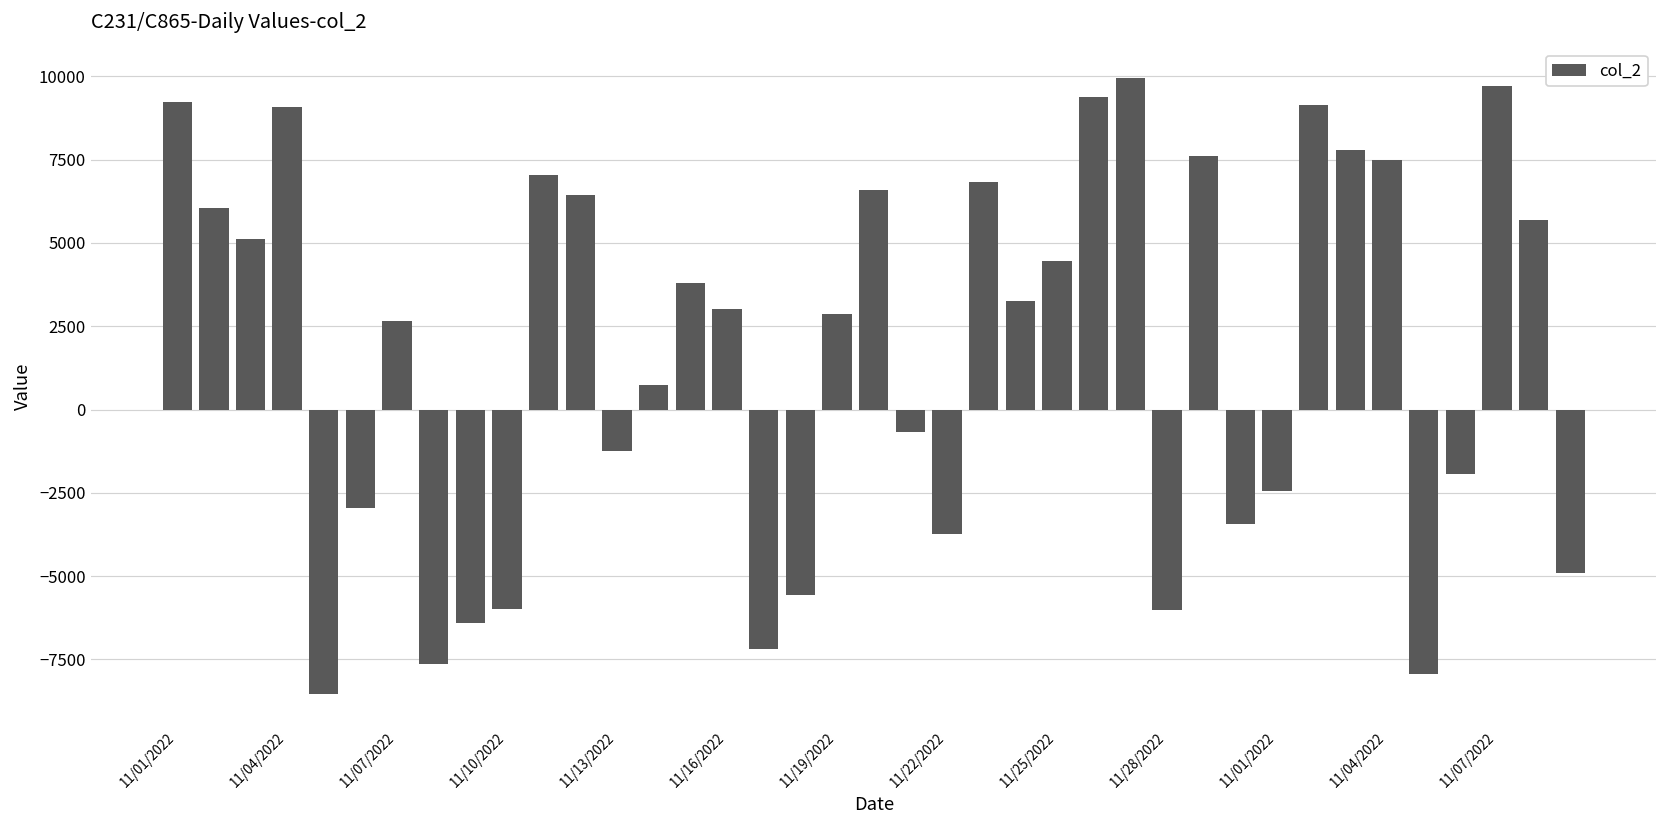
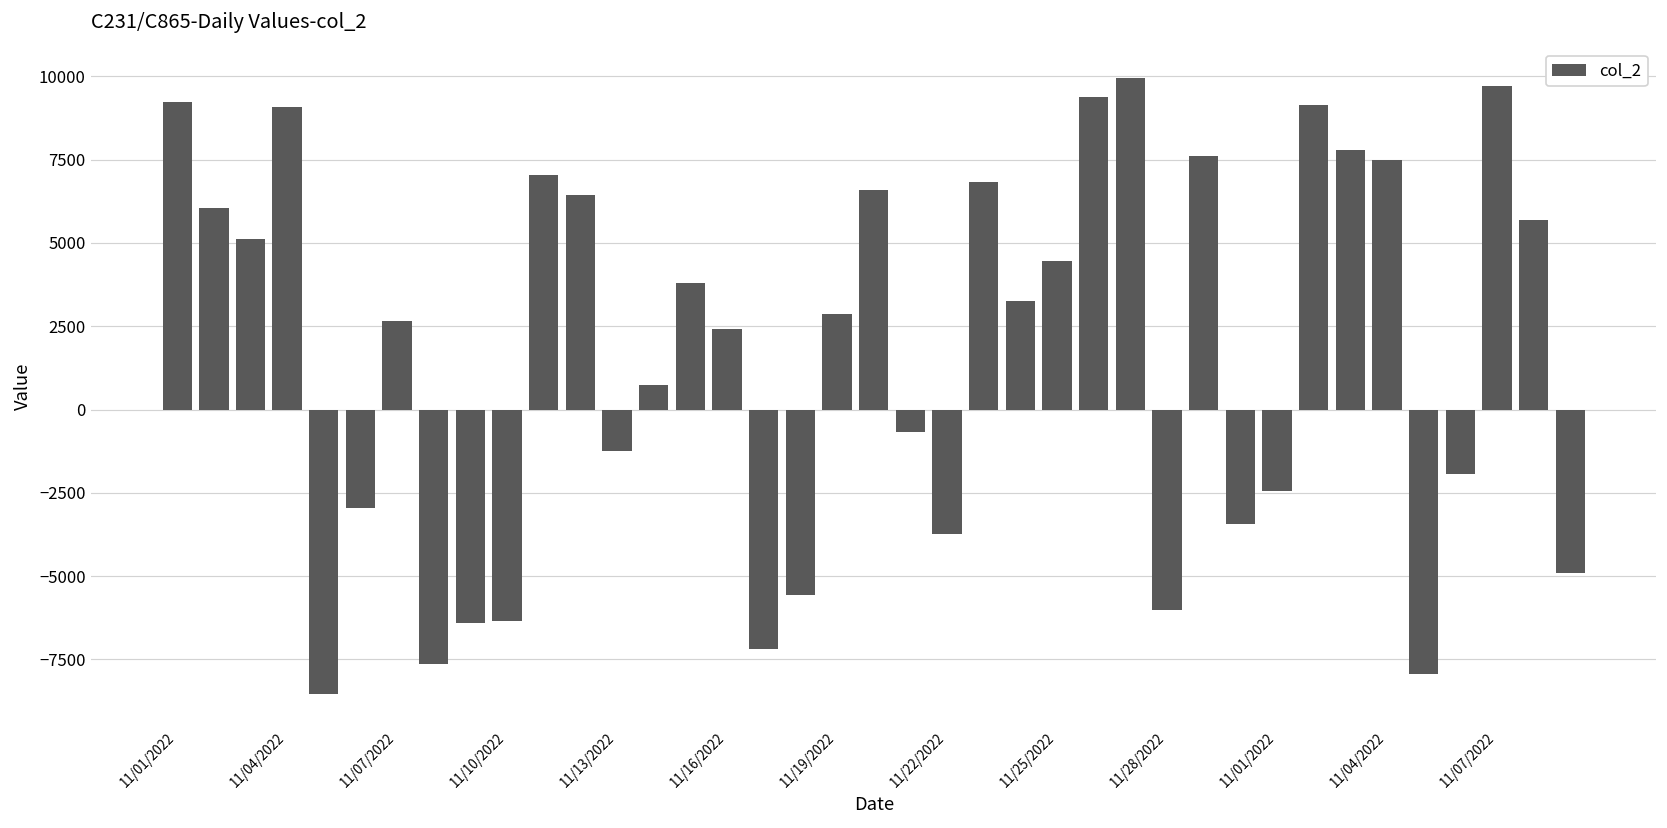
  {
-   "11/10/2022": -6000,
+   "11/10/2022": -6300,
    "11/13/2022": -1300,
-   "11/16/2022": 3000,
+   "11/16/2022": 2400,
    "11/19/2022": 2900,
    "11/22/2022": -3700,
    "11/25/2022": 4400,
    "11/28/2022": -6000
  }
